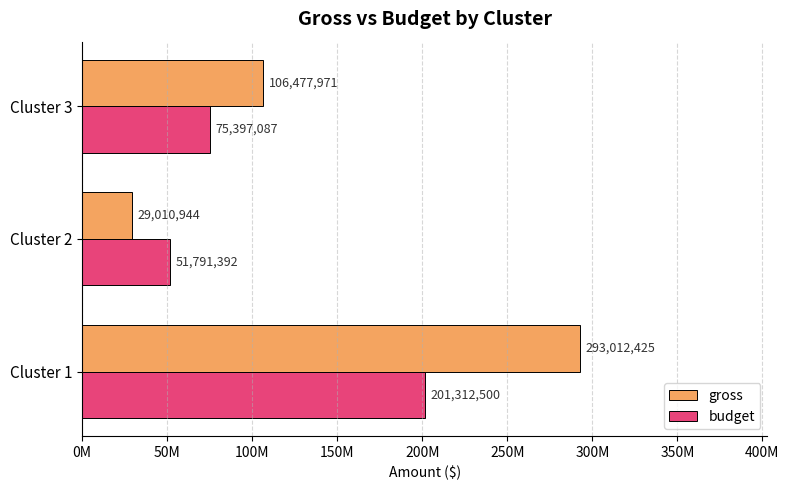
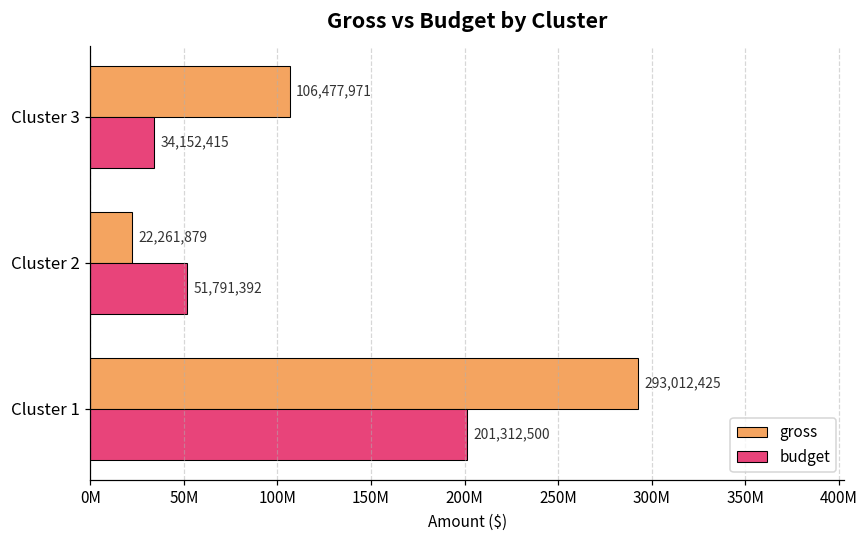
  {
    "gross": {
      "Cluster 3": "106,477,971",
-     "Cluster 2": "29,010,944",
+     "Cluster 2": "22,261,879",
      "Cluster 1": "293,012,425"
    },
    "budget": {
-     "Cluster 3": "75,397,087",
+     "Cluster 3": "34,152,415",
      "Cluster 2": "51,791,392",
      "Cluster 1": "201,312,500"
    }
  }
